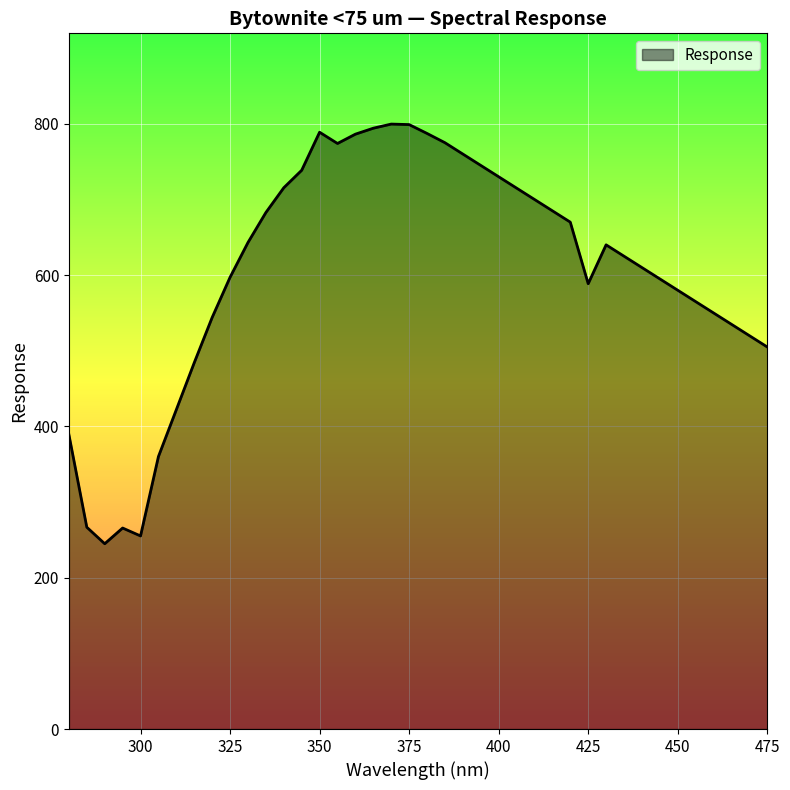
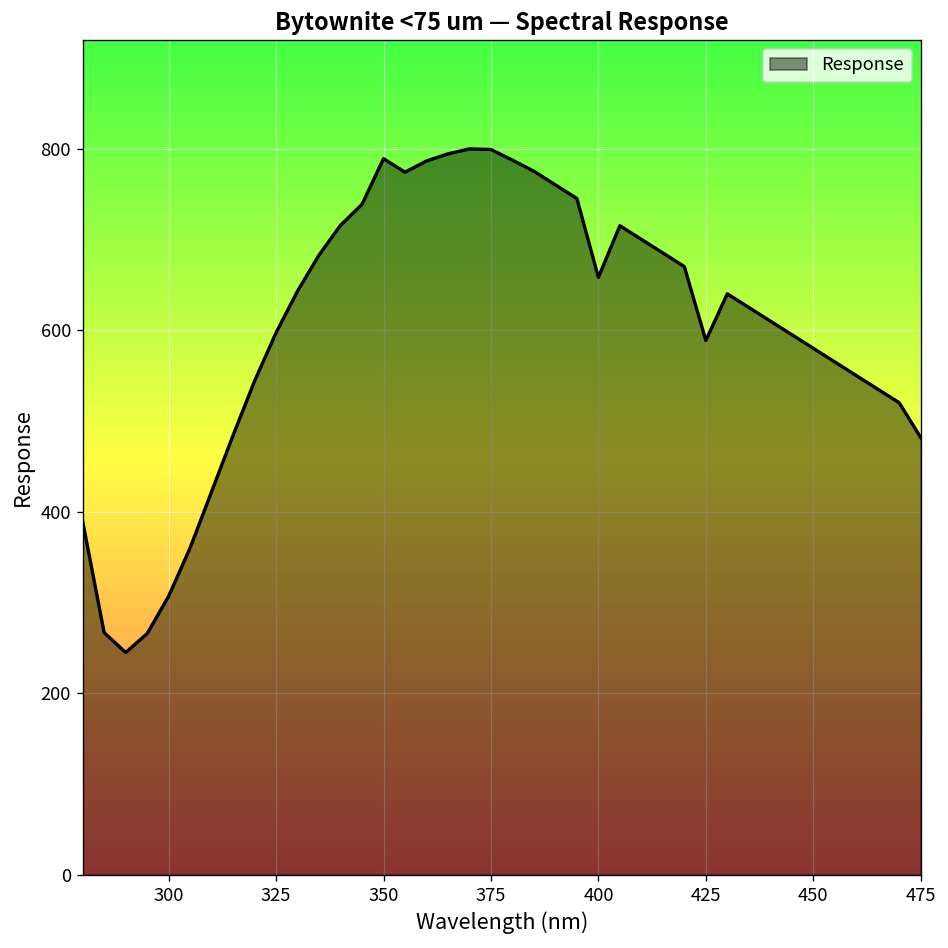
  {
-   "300": 260,
+   "300": 310,
    "325": 600,
    "350": 790,
    "375": 800,
-   "400": 730,
+   "400": 660,
    "425": 590,
    "450": 580,
-   "475": 510
+   "475": 480
  }
